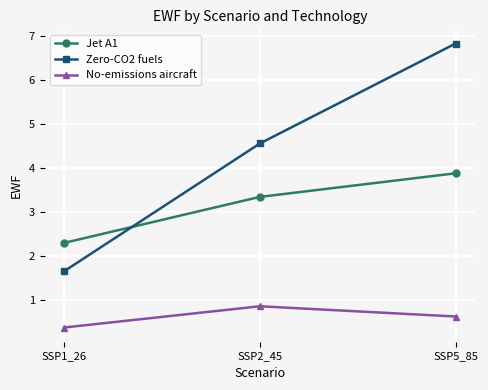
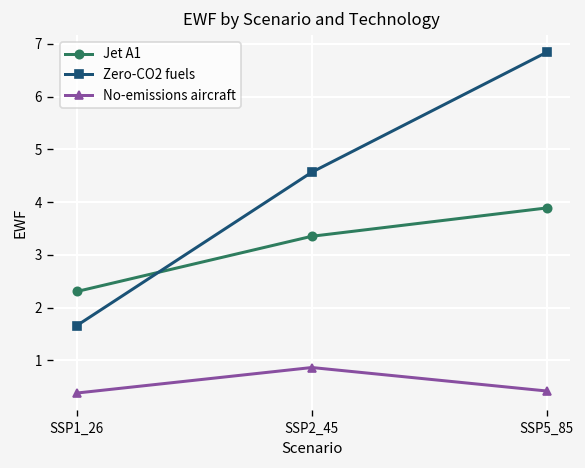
  {
    "No-emissions aircraft": {
      "SSP1_26": 0.4,
      "SSP2_45": 0.9,
-     "SSP5_85": 0.6
+     "SSP5_85": 0.4
    }
  }
